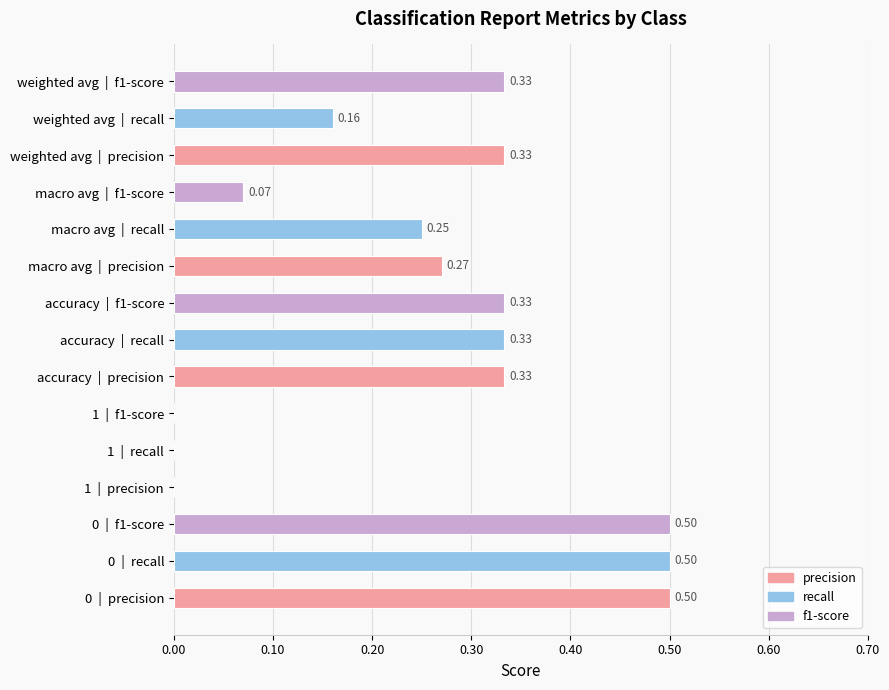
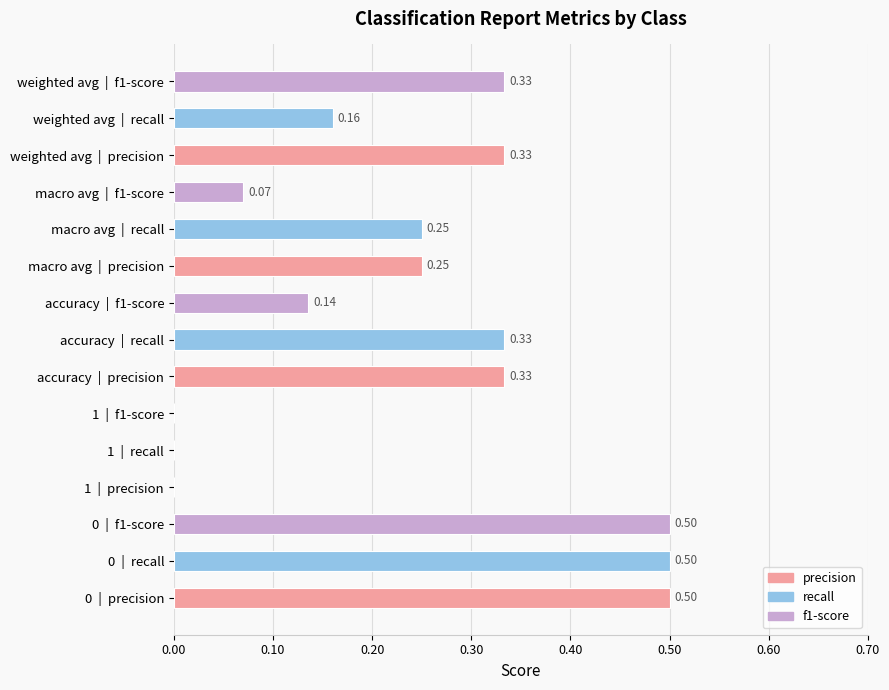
  {
    "weighted avg | f1-score": 0.33,
    "weighted avg | recall": 0.16,
    "weighted avg | precision": 0.33,
    "macro avg | f1-score": 0.07,
    "macro avg | recall": 0.25,
-   "macro avg | precision": 0.27,
-   "accuracy | f1-score": 0.33,
+   "macro avg | precision": 0.25,
+   "accuracy | f1-score": 0.14,
    "accuracy | recall": 0.33,
    "accuracy | precision": 0.33,
    "0 | f1-score": 0.50,
    "0 | recall": 0.50,
    "0 | precision": 0.50
  }
